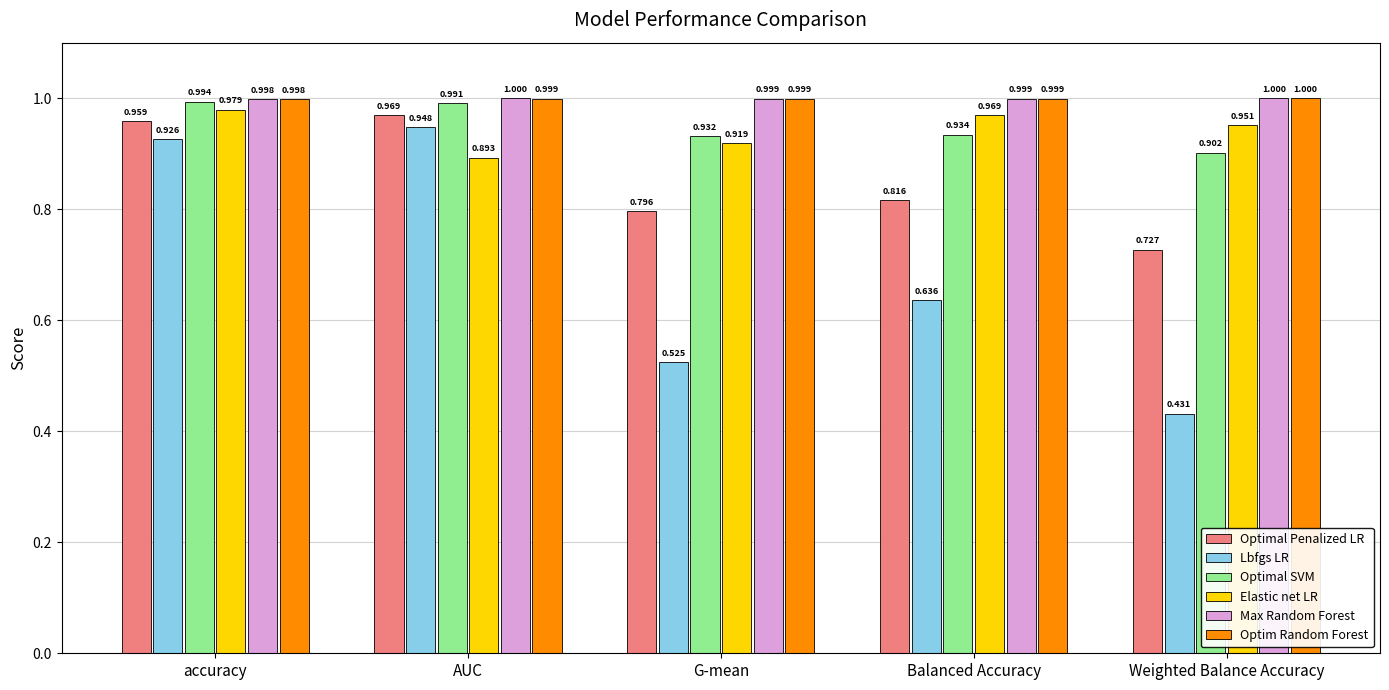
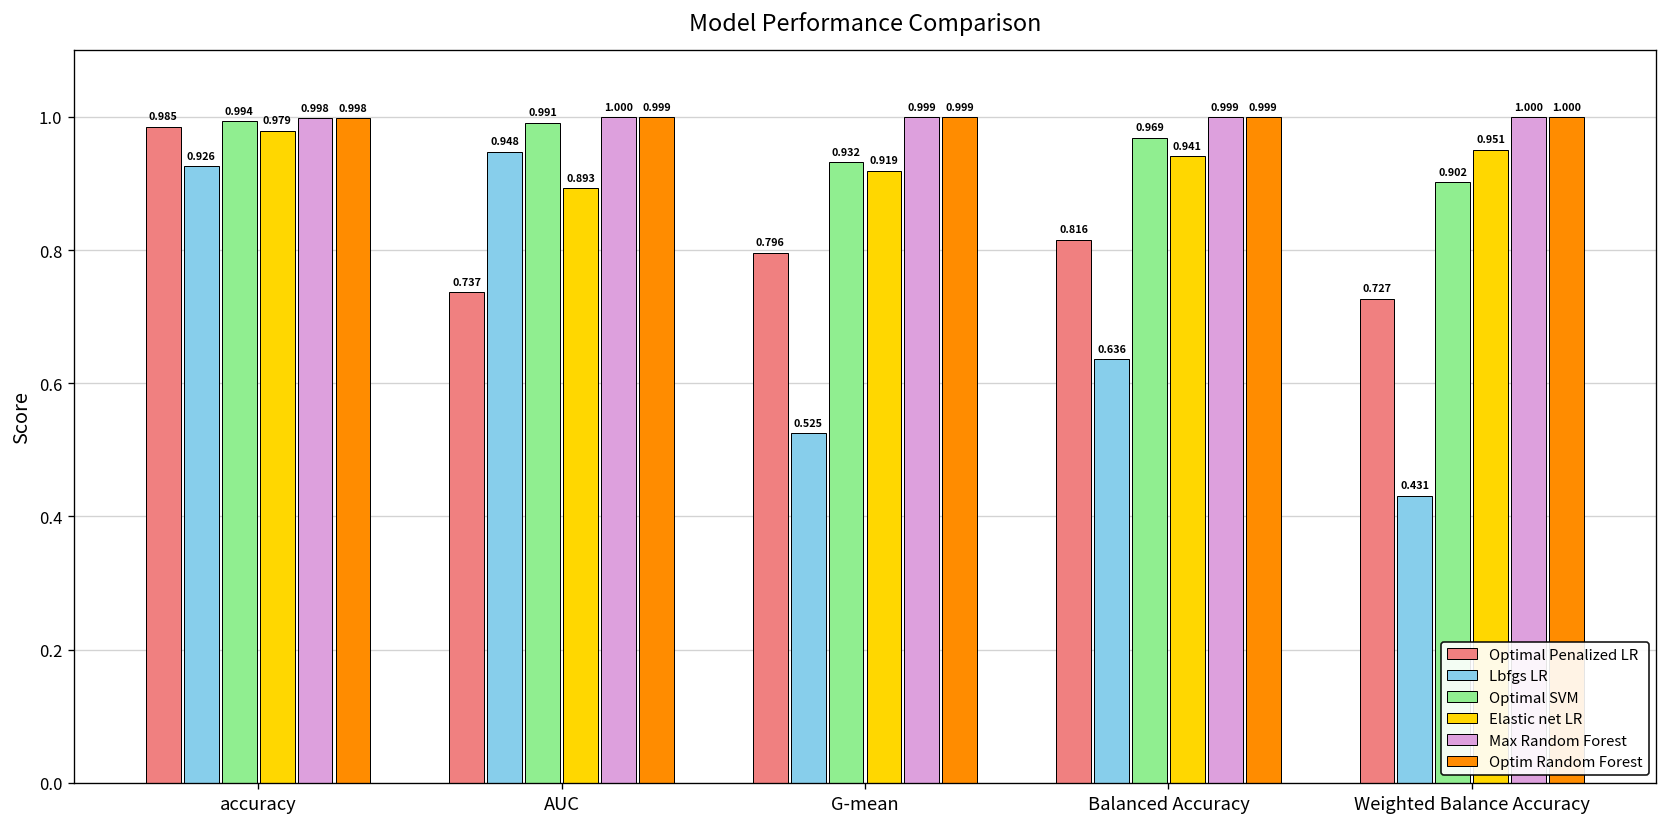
  {
    "Optimal Penalized LR": {
-     "accuracy": 0.959,
-     "AUC": 0.969,
+     "accuracy": 0.985,
+     "AUC": 0.737,
      "G-mean": 0.796,
      "Balanced Accuracy": 0.816,
      "Weighted Balance Accuracy": 0.727
    },
    "Lbfgs LR": {
      "accuracy": 0.926,
      "AUC": 0.948,
      "G-mean": 0.525,
      "Balanced Accuracy": 0.636,
      "Weighted Balance Accuracy": 0.431
    },
    "Optimal SVM": {
      "accuracy": 0.994,
      "AUC": 0.991,
      "G-mean": 0.932,
-     "Balanced Accuracy": 0.934,
+     "Balanced Accuracy": 0.969,
      "Weighted Balance Accuracy": 0.902
    },
    "Elastic net LR": {
      "accuracy": 0.979,
      "AUC": 0.893,
      "G-mean": 0.919,
-     "Balanced Accuracy": 0.969,
+     "Balanced Accuracy": 0.941,
      "Weighted Balance Accuracy": 0.951
    },
    "Max Random Forest": {
      "accuracy": 0.998,
      "AUC": 1.000,
      "G-mean": 0.999,
      "Balanced Accuracy": 0.999,
      "Weighted Balance Accuracy": 1.000
    },
    "Optim Random Forest": {
      "accuracy": 0.998,
      "AUC": 0.999,
      "G-mean": 0.999,
      "Balanced Accuracy": 0.999,
      "Weighted Balance Accuracy": 1.000
    }
  }
